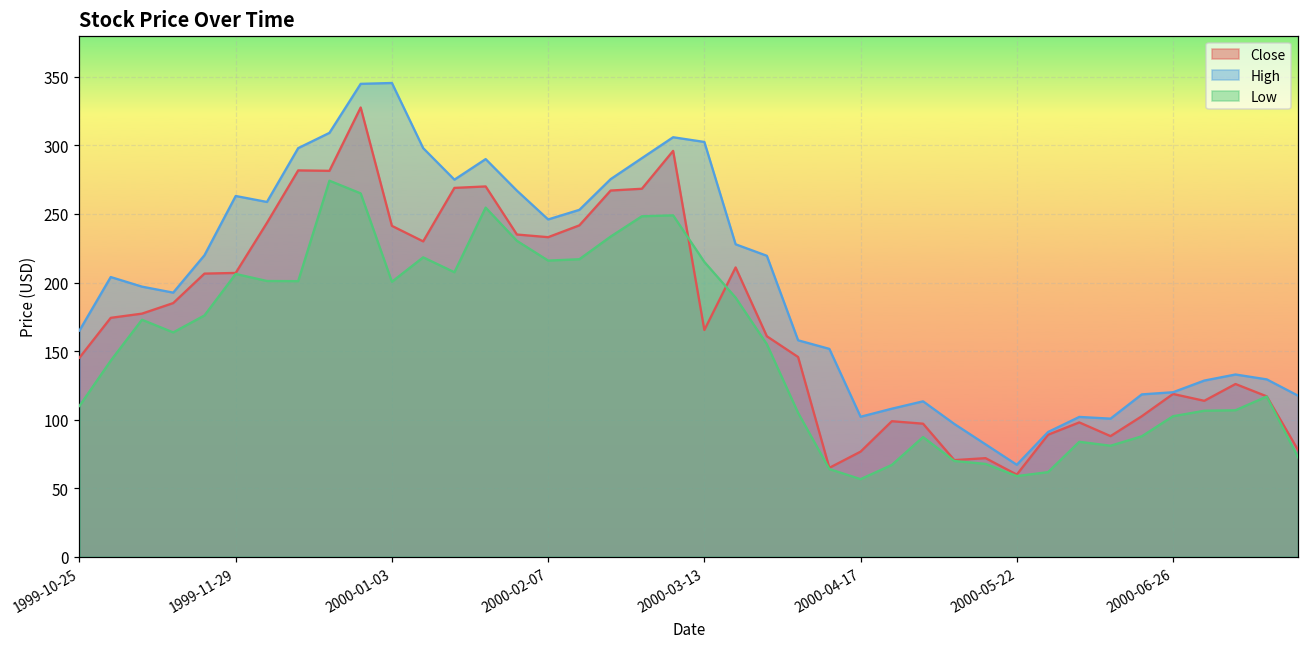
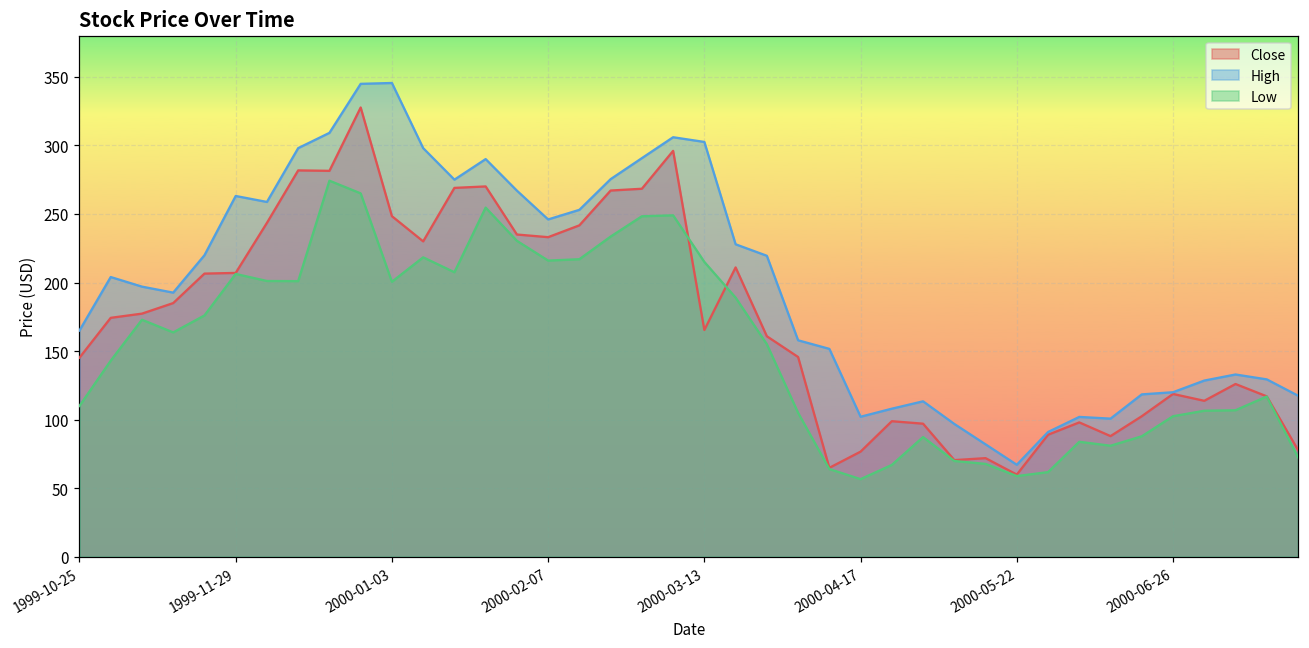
  {
    "Close": {
      "1999-10-25": 145,
-     "2000-01-03": 241,
+     "2000-01-03": 248,
      "2000-02-07": 233,
      "2000-03-13": 165,
      "2000-04-17": 77
    },
    "High": {
      "1999-10-25": 165,
      "1999-11-29": 263,
      "2000-01-03": 346,
      "2000-02-07": 246,
      "2000-03-13": 303,
      "2000-04-17": 102,
      "2000-05-22": 67
    },
    "Low": {
      "1999-10-25": 110,
      "2000-01-03": 201,
      "2000-02-07": 216,
      "2000-03-13": 215,
      "2000-04-17": 57,
      "2000-06-26": 103
    }
  }
